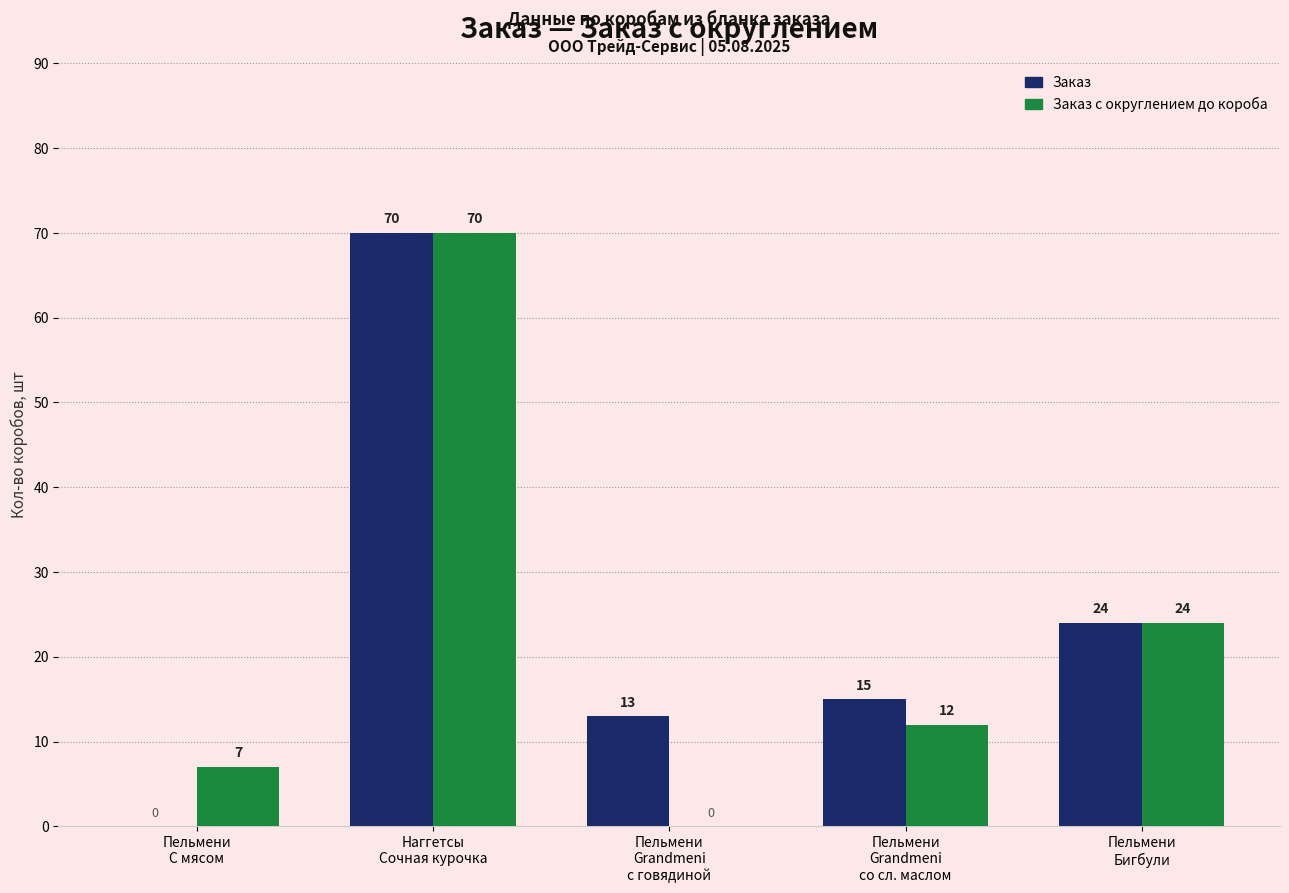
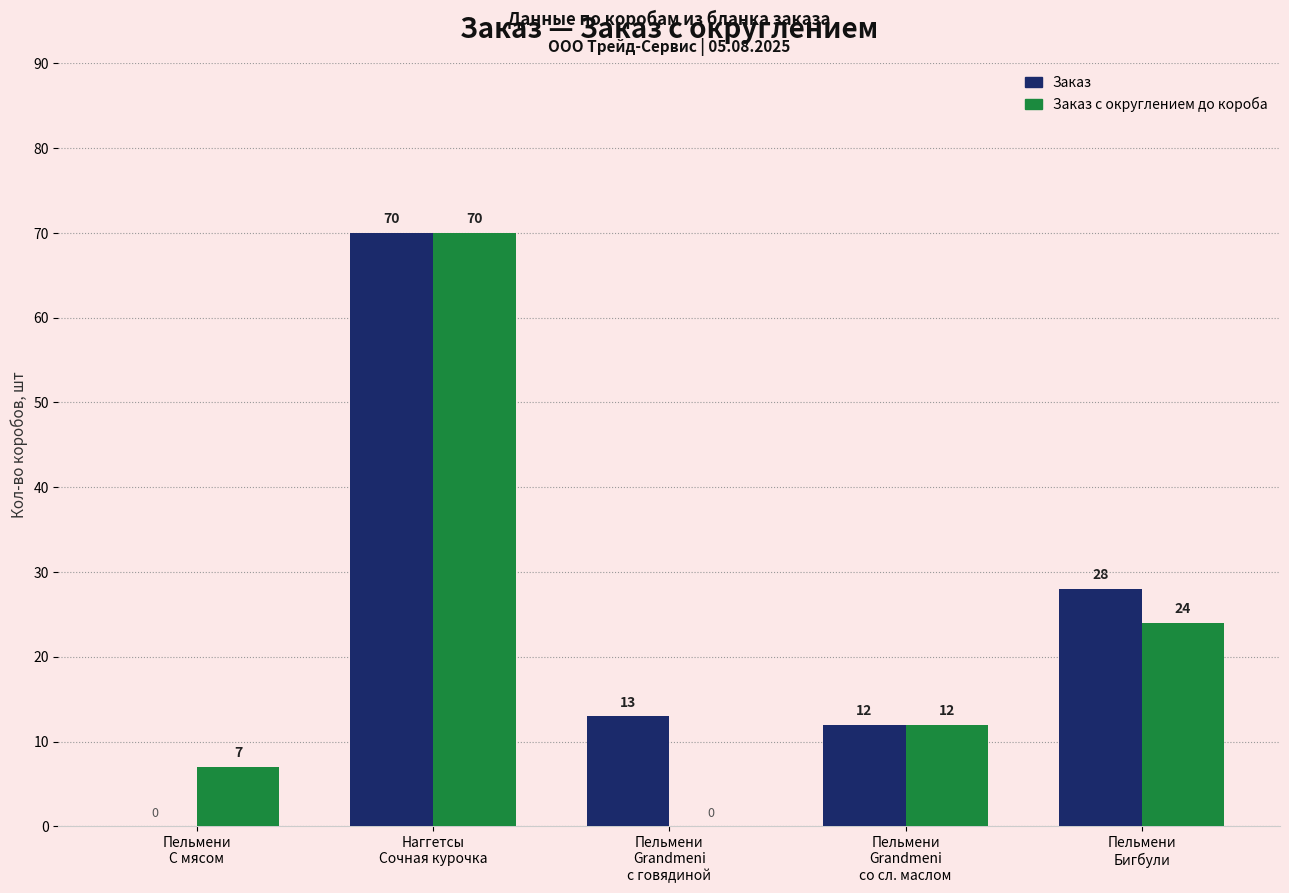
  {
    "Заказ": {
      "Пельмени С мясом": 0,
      "Наггетсы Сочная курочка": 70,
      "Пельмени Grandmeni с говядиной": 13,
-     "Пельмени Grandmeni со сл. маслом": 15,
-     "Пельмени Бигбули": 24
+     "Пельмени Grandmeni со сл. маслом": 12,
+     "Пельмени Бигбули": 28
    },
    "Заказ с округлением до короба": {
      "Пельмени С мясом": 7,
      "Наггетсы Сочная курочка": 70,
      "Пельмени Grandmeni с говядиной": 0,
      "Пельмени Grandmeni со сл. маслом": 12,
      "Пельмени Бигбули": 24
    }
  }
